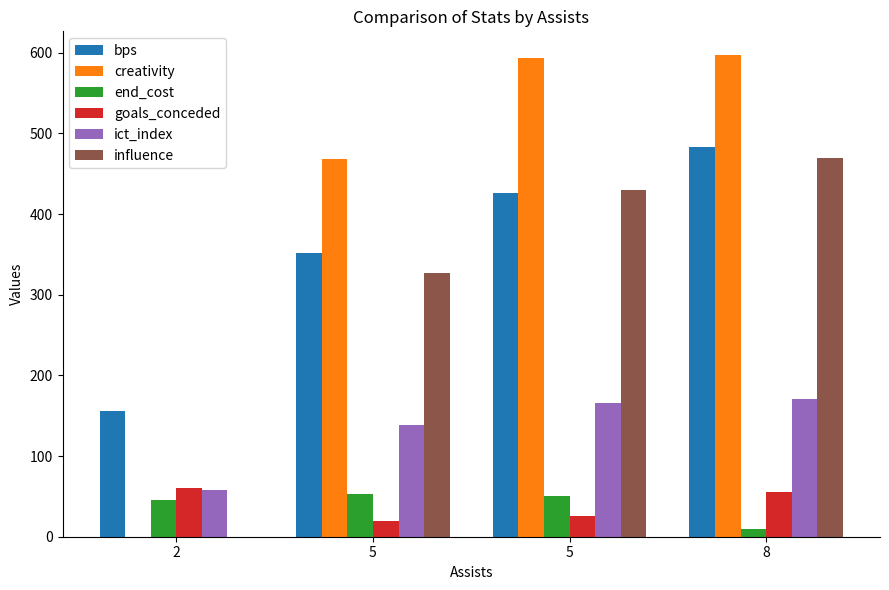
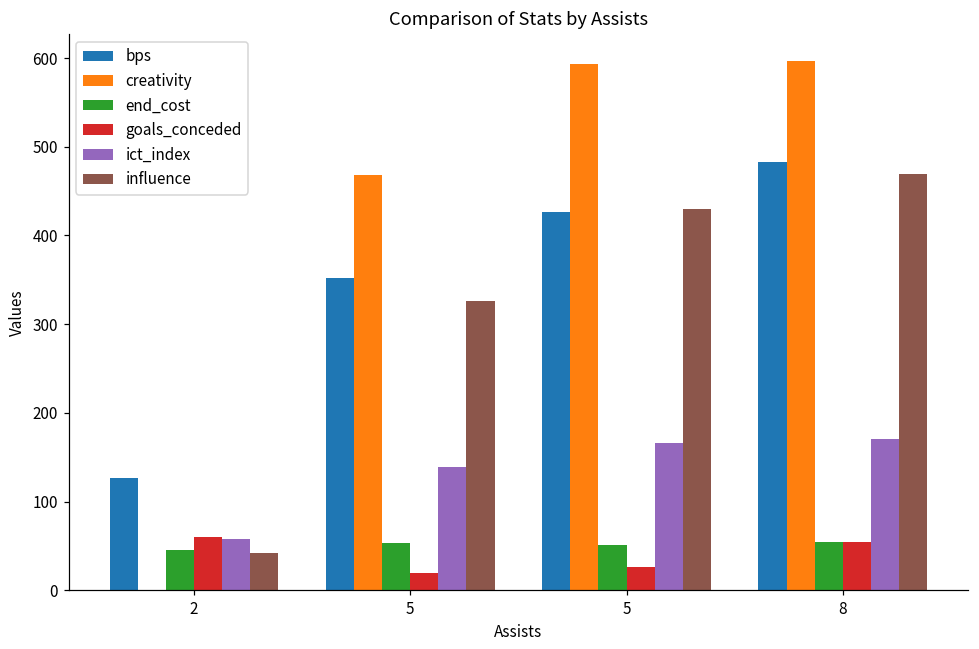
  {
    "bps": {
-     "2": 160,
+     "2": 130,
      "8": 480
    },
    "creativity": {
      "2": 0,
      "8": 600
    },
    "end_cost": {
      "2": 50,
-     "8": 10
+     "8": 50
    },
    "goals_conceded": {
      "2": 60,
      "8": 60
    },
    "ict_index": {
      "2": 60,
      "8": 170
    },
    "influence": {
-     "2": 0,
+     "2": 40,
      "8": 470
    }
  }
